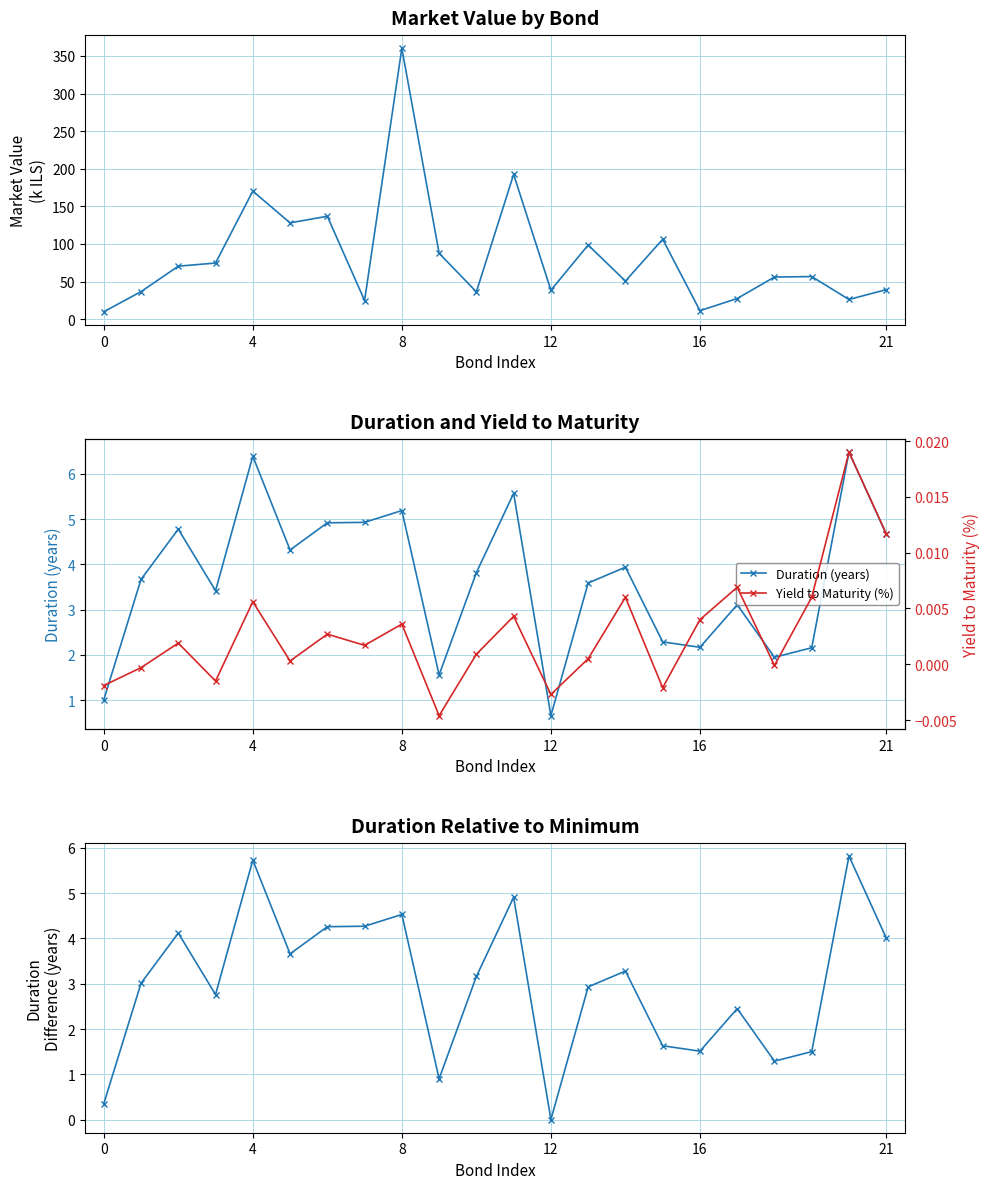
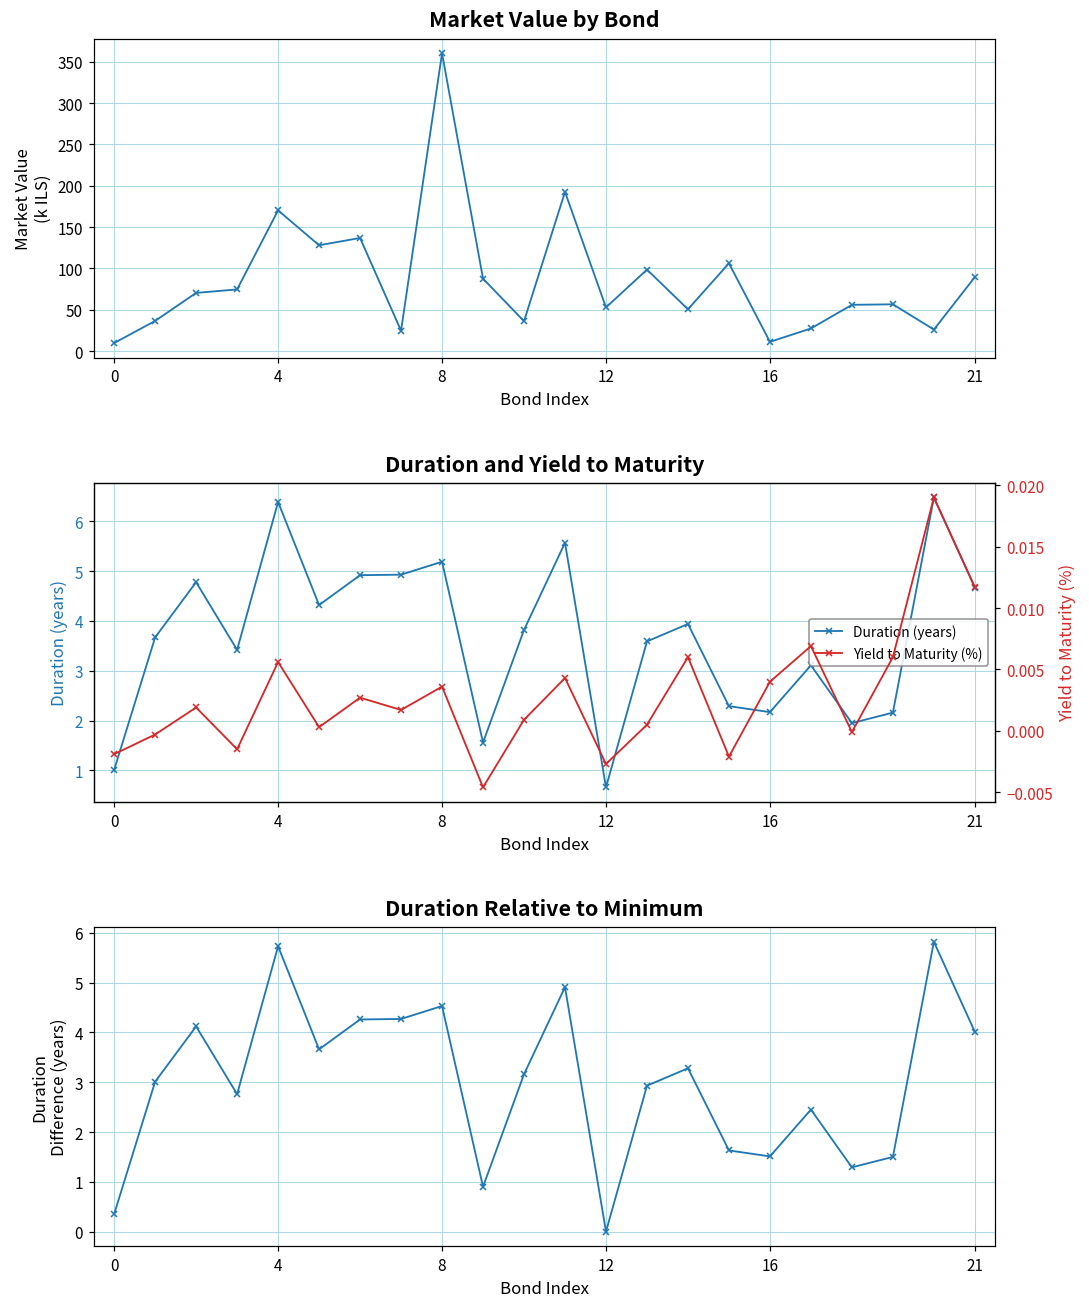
  {
    "Market Value by Bond": {
      "0": 10,
      "4": 170,
      "8": 360,
-     "12": 40,
+     "12": 50,
      "16": 10,
-     "21": 40
+     "21": 90
    },
    "Duration Relative to Minimum": {
      "0": 0.4,
      "4": 5.7,
      "8": 4.5,
      "12": 0.0,
      "16": 1.5,
      "21": 4.0
    }
  }
